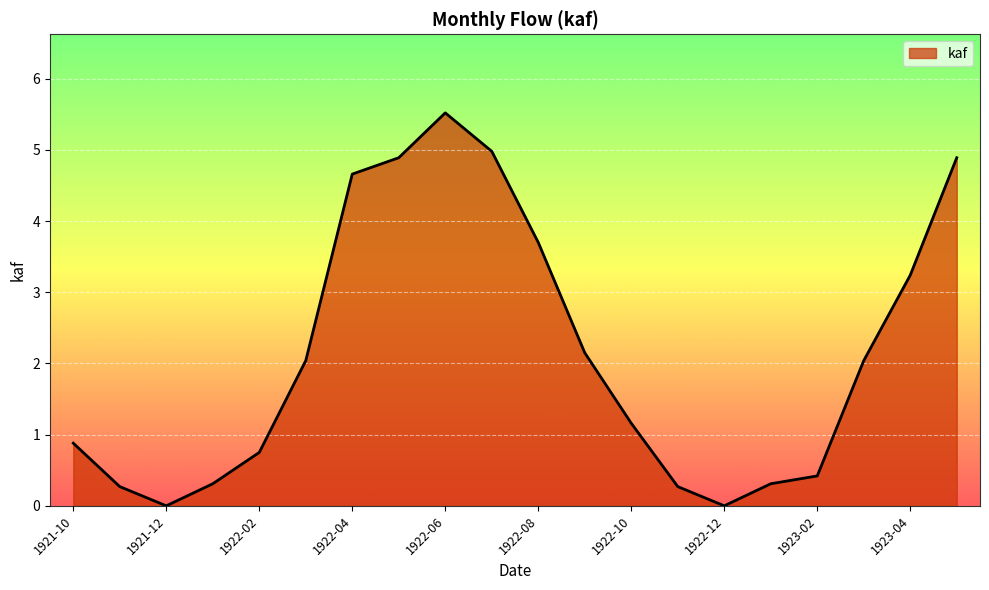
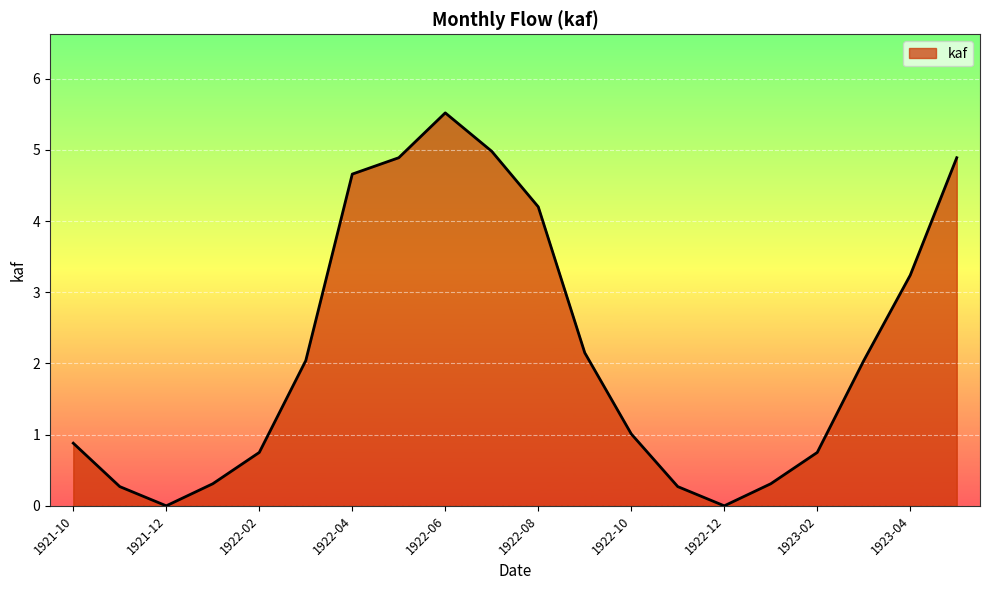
  {
    "1921-10": 0.9,
    "1921-12": 0.0,
    "1922-02": 0.8,
    "1922-04": 4.7,
    "1922-06": 5.5,
-   "1922-08": 3.7,
-   "1922-10": 1.2,
+   "1922-08": 4.2,
+   "1922-10": 1.0,
    "1922-12": 0.0,
-   "1923-02": 0.4,
+   "1923-02": 0.8,
    "1923-04": 3.2
  }
